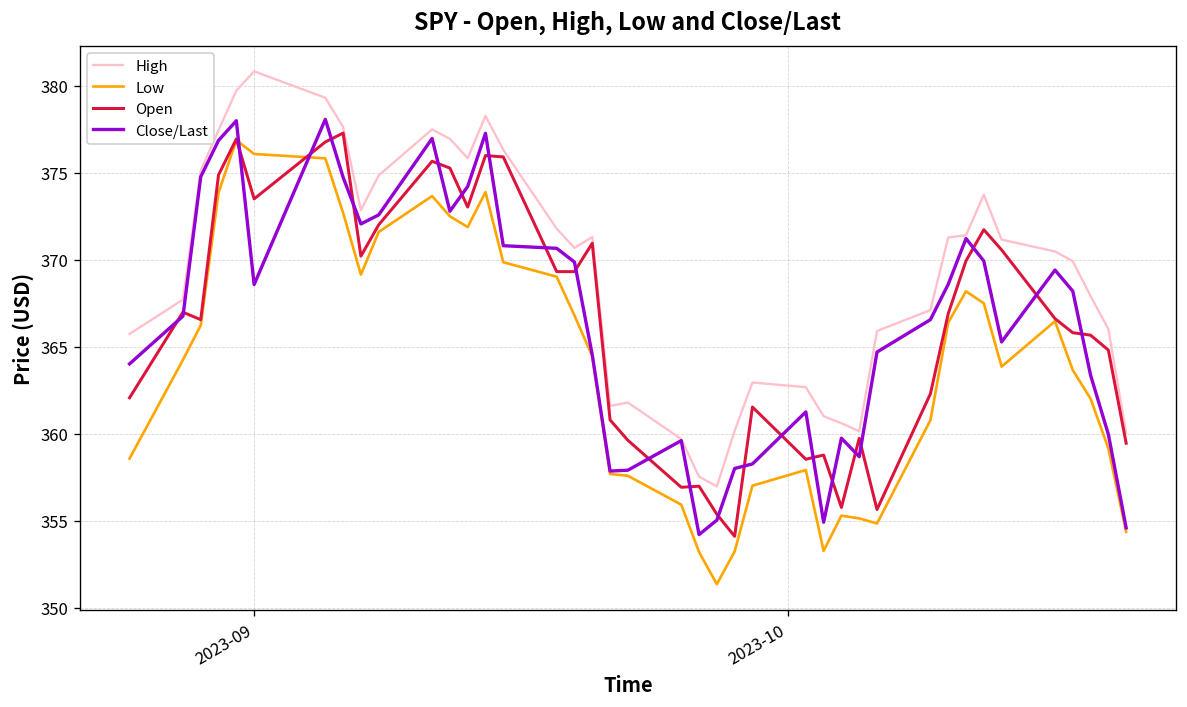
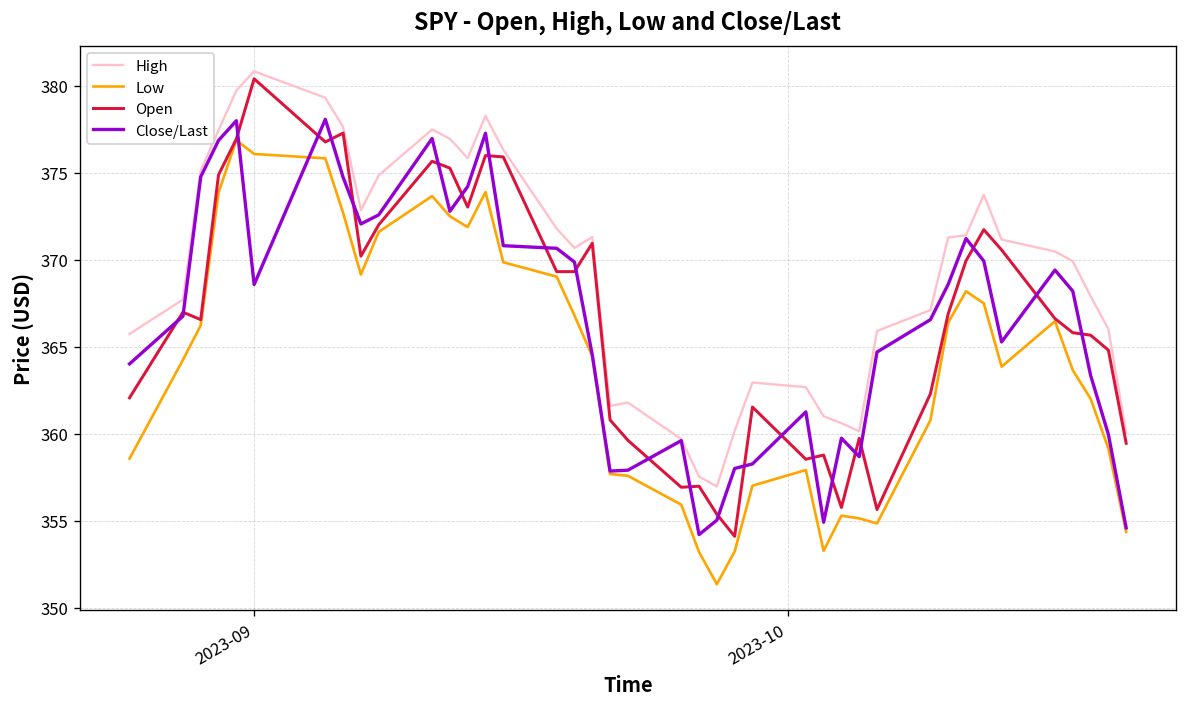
  {
    "High": {
      "2023-09": 380.8
    },
    "Low": {
      "2023-09": 376.1
    },
    "Open": {
-     "2023-09": 373.5
+     "2023-09": 380.4
    },
    "Close/Last": {
      "2023-09": 368.6
    }
  }
